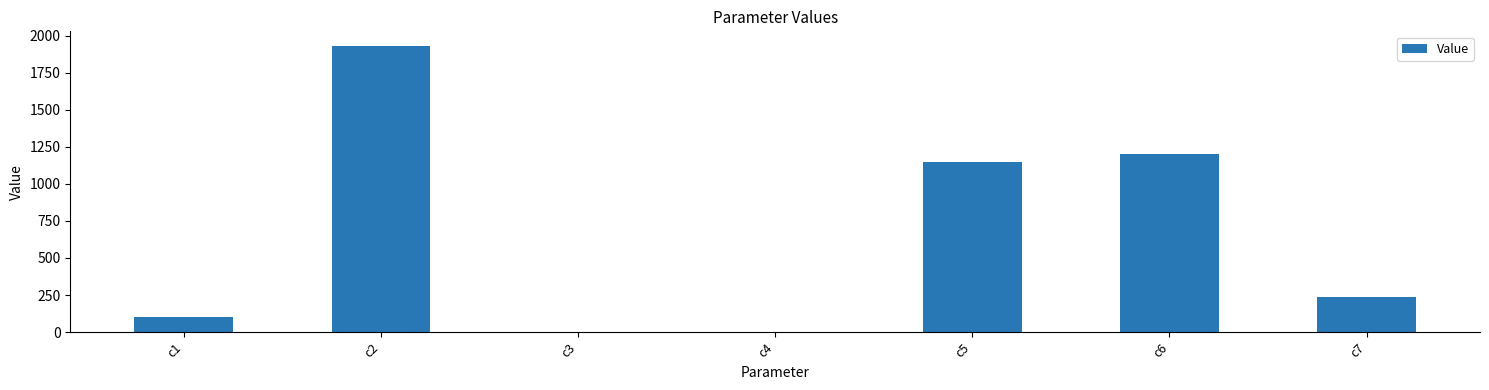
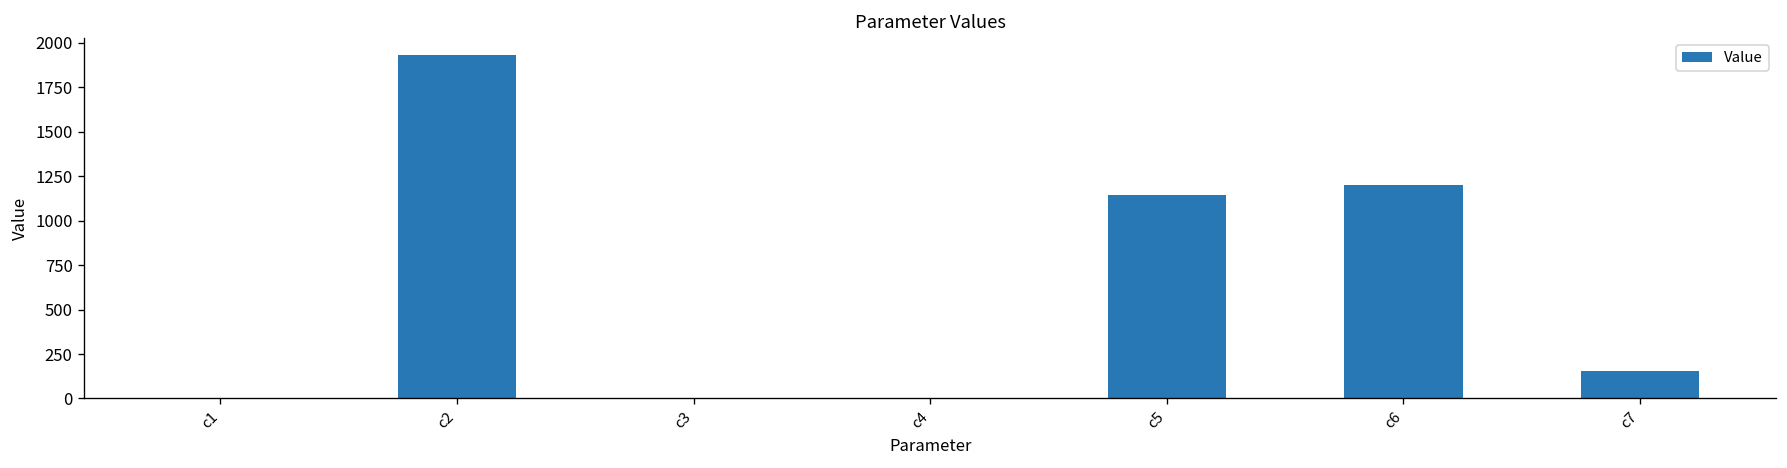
  {
-   "c1": 100,
+   "c1": 0,
    "c2": 1930,
    "c5": 1150,
    "c6": 1200,
-   "c7": 230
+   "c7": 150
  }
